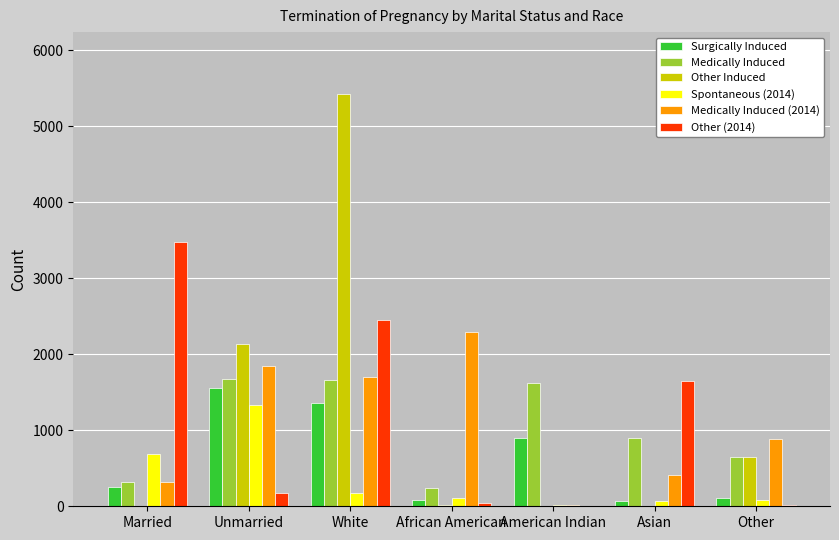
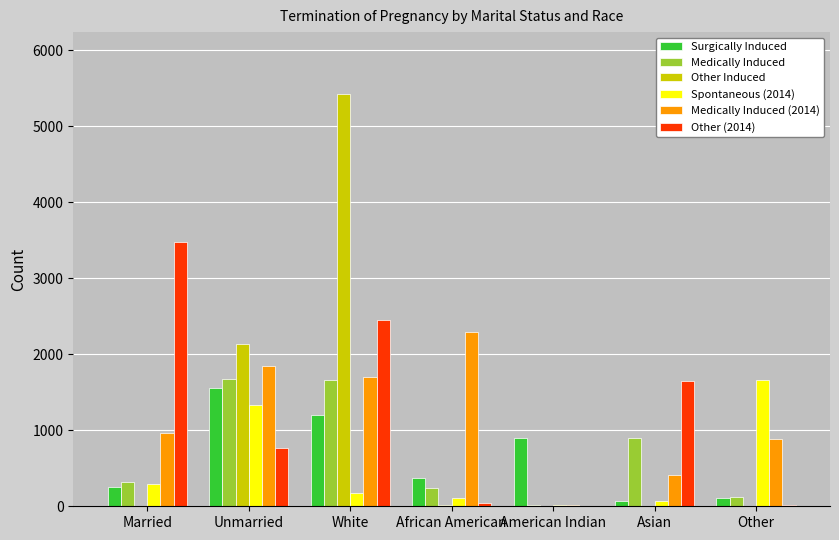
  {
    "Surgically Induced": {
      "Married": 300,
      "Unmarried": 1600,
-     "White": 1400,
-     "African American": 100,
+     "White": 1200,
+     "African American": 400,
      "American Indian": 900,
      "Asian": 100,
      "Other": 100
    },
    "Medically Induced": {
      "Married": 300,
      "Unmarried": 1700,
      "White": 1700,
      "African American": 200,
-     "American Indian": 1600,
+     "American Indian": 0,
      "Asian": 900,
-     "Other": 600
+     "Other": 100
    },
    "Other Induced": {
      "Unmarried": 2100,
      "White": 5400,
      "American Indian": 0,
      "Asian": 0,
-     "Other": 600
+     "Other": 0
    },
    "Spontaneous (2014)": {
-     "Married": 700,
+     "Married": 300,
      "Unmarried": 1300,
      "White": 200,
      "African American": 100,
      "Asian": 100,
-     "Other": 100
+     "Other": 1700
    },
    "Medically Induced (2014)": {
-     "Married": 300,
+     "Married": 1000,
      "Unmarried": 1800,
      "White": 1700,
      "African American": 2300,
      "Asian": 400,
      "Other": 900
    },
    "Other (2014)": {
      "Married": 3500,
-     "Unmarried": 200,
+     "Unmarried": 800,
      "White": 2500,
      "African American": 0,
      "Asian": 1600
    }
  }
